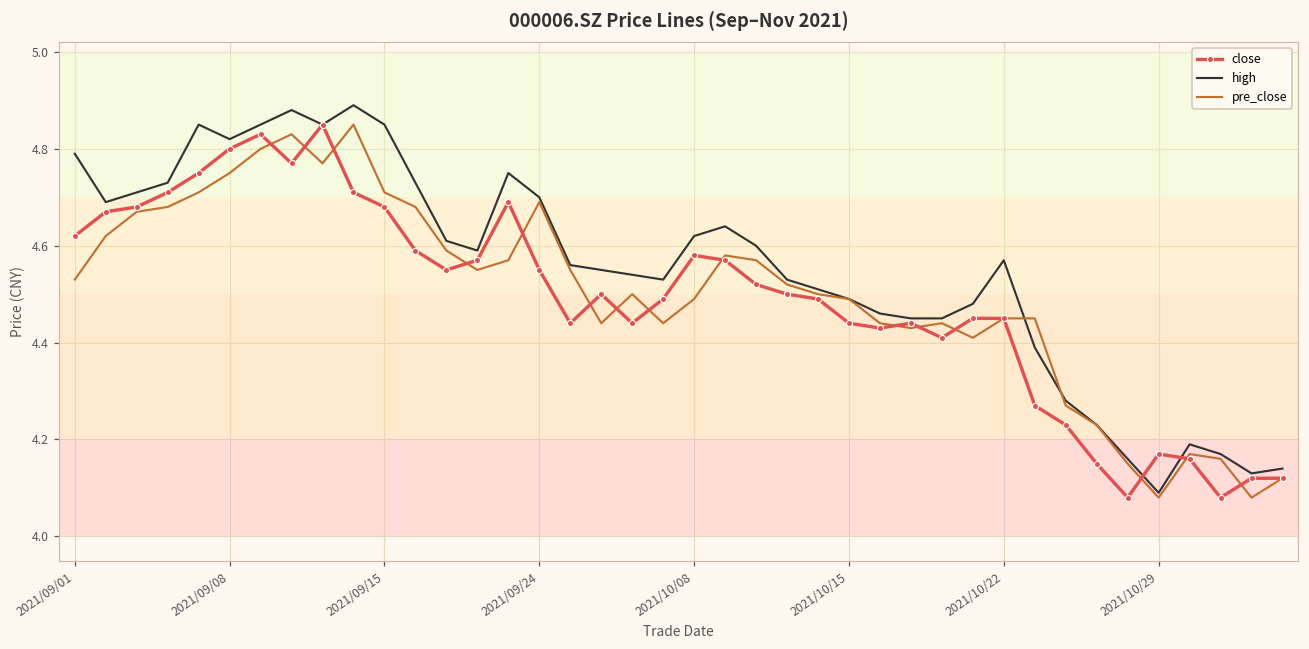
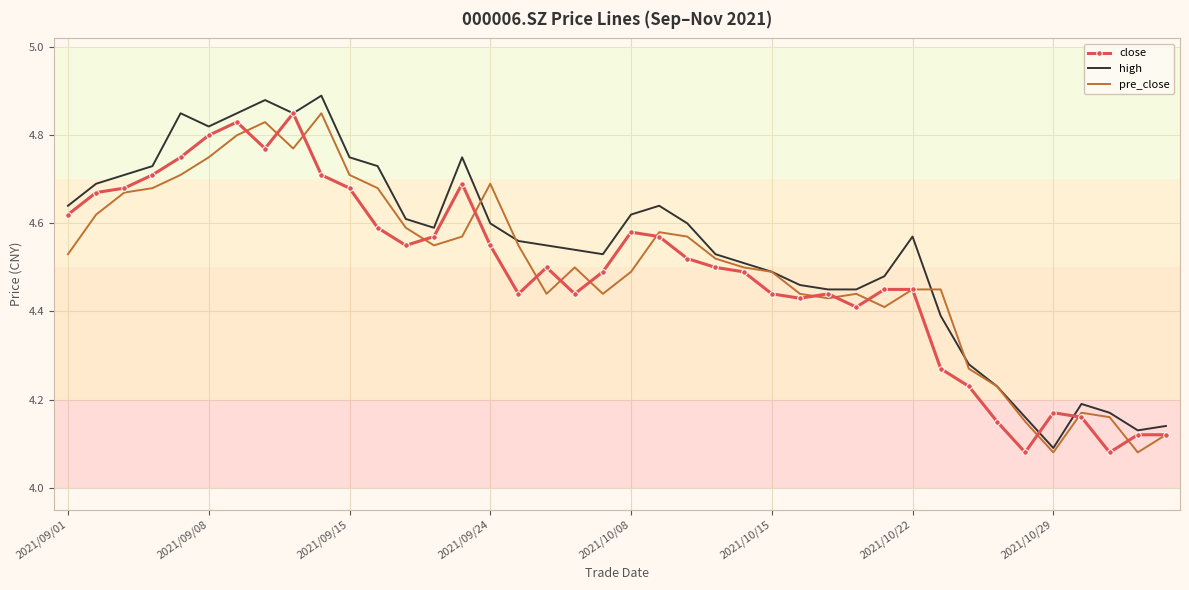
  {
    "high": {
-     "2021/09/01": 4.79,
+     "2021/09/01": 4.64,
      "2021/09/08": 4.82,
-     "2021/09/15": 4.85,
-     "2021/09/24": 4.7,
+     "2021/09/15": 4.75,
+     "2021/09/24": 4.6,
      "2021/10/08": 4.62,
      "2021/10/22": 4.57,
      "2021/10/29": 4.09
    }
  }
